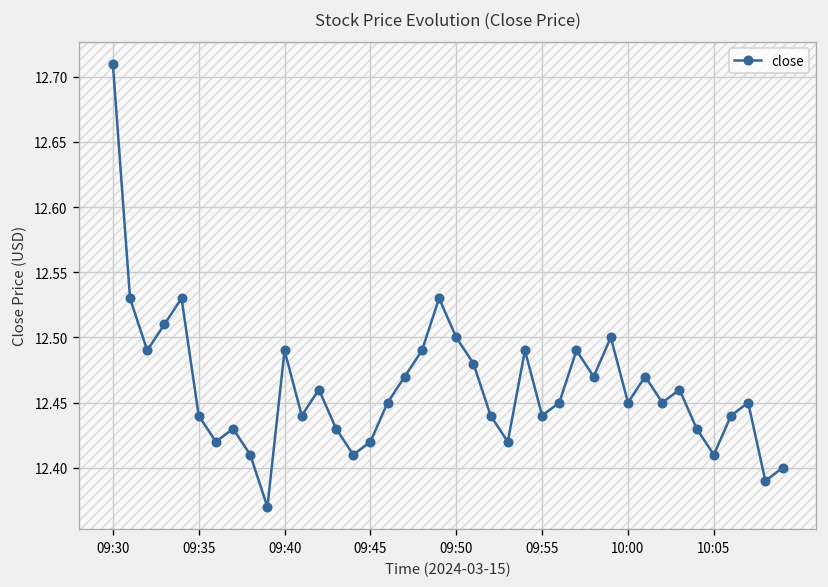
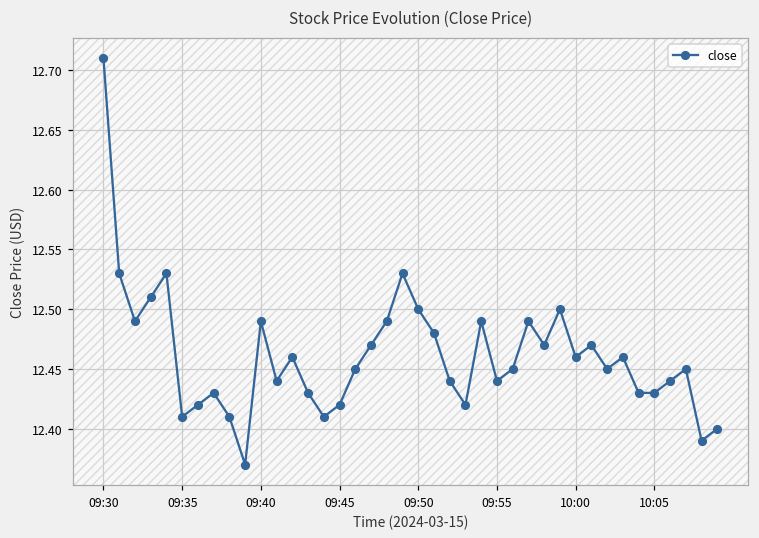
  {
    "09:30": 12.71,
-   "09:35": 12.44,
+   "09:35": 12.41,
    "09:40": 12.49,
    "09:45": 12.42,
    "09:50": 12.50,
    "09:55": 12.44,
-   "10:00": 12.45,
-   "10:05": 12.41
+   "10:00": 12.46,
+   "10:05": 12.43
  }
